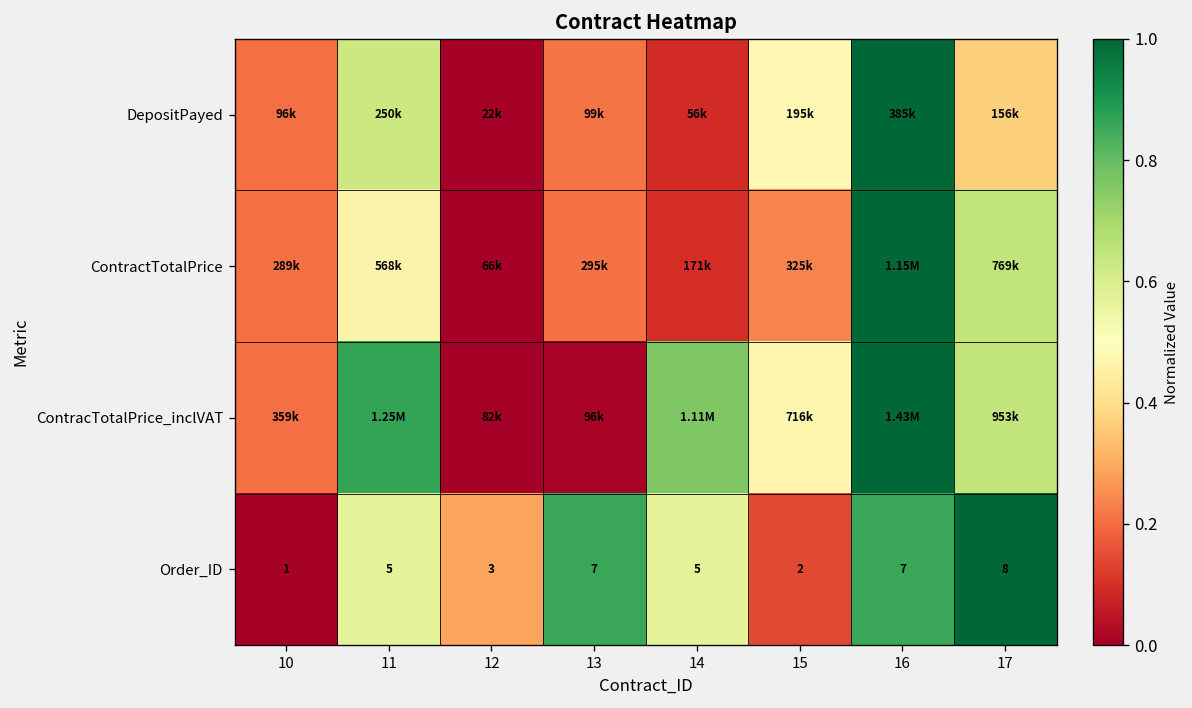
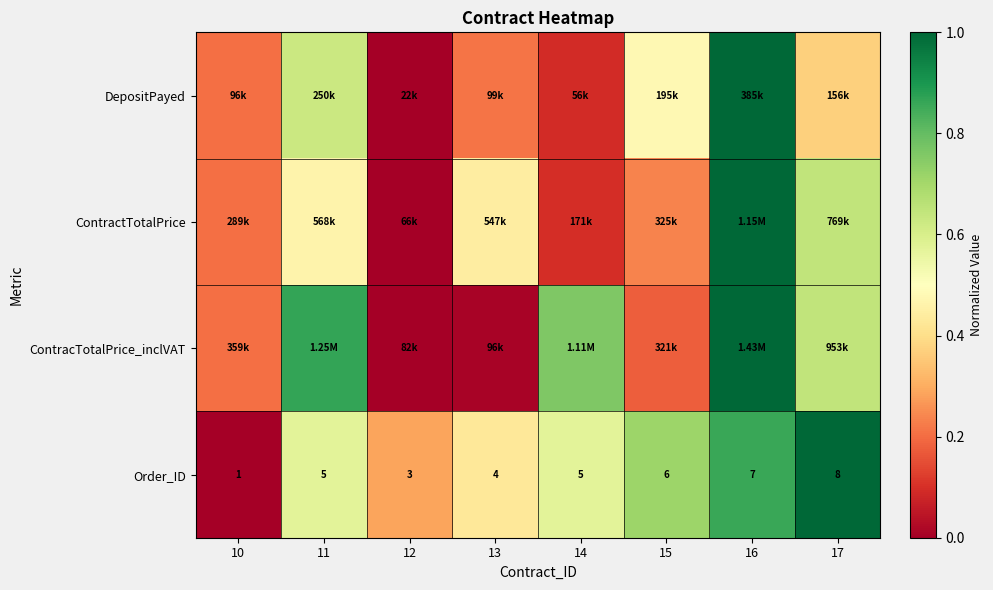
  {
    "DepositPayed": {
      "10": "96k",
      "11": "250k",
      "12": "22k",
      "13": "99k",
      "14": "56k",
      "15": "195k",
      "16": "385k",
      "17": "156k"
    },
    "ContractTotalPrice": {
      "10": "289k",
      "11": "568k",
      "12": "66k",
-     "13": "295k",
+     "13": "547k",
      "14": "171k",
      "15": "325k",
      "16": "1.15M",
      "17": "769k"
    },
    "ContracTotalPrice_inclVAT": {
      "10": "359k",
      "11": "1.25M",
      "12": "82k",
      "13": "96k",
      "14": "1.11M",
-     "15": "716k",
+     "15": "321k",
      "16": "1.43M",
      "17": "953k"
    },
    "Order_ID": {
      "10": "1",
      "11": "5",
      "12": "3",
-     "13": "7",
+     "13": "4",
      "14": "5",
-     "15": "2",
+     "15": "6",
      "16": "7",
      "17": "8"
    }
  }
